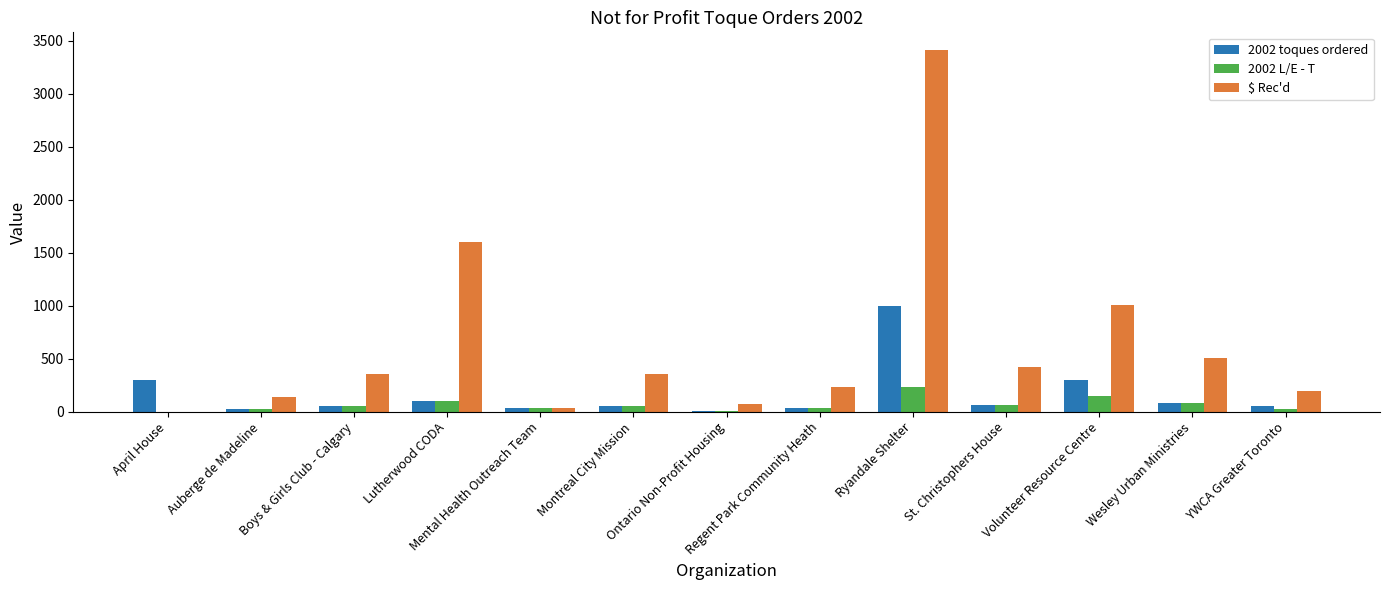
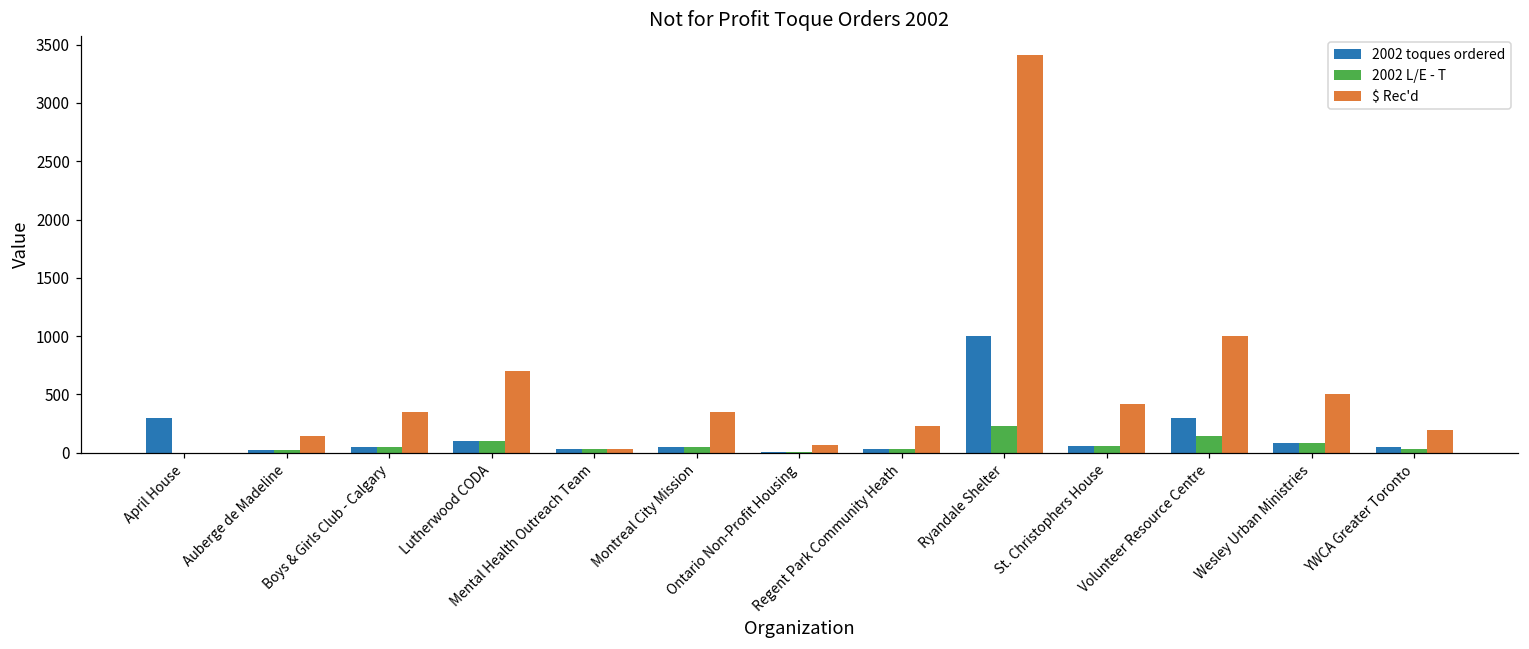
  {
    "2002 toques ordered": {
      "April House": 300,
      "Boys & Girls Club - Calgary": 50,
      "Lutherwood CODA": 100,
      "Mental Health Outreach Team": 30,
      "Montreal City Mission": 50,
      "Regent Park Community Heath": 30,
      "Ryandale Shelter": 1000,
      "St. Christophers House": 60,
      "Volunteer Resource Centre": 300,
      "Wesley Urban Ministries": 90,
      "YWCA Greater Toronto": 50
    },
    "2002 L/E - T": {
      "April House": 0,
      "Boys & Girls Club - Calgary": 50,
      "Lutherwood CODA": 100,
      "Mental Health Outreach Team": 30,
      "Montreal City Mission": 50,
      "Regent Park Community Heath": 30,
      "Ryandale Shelter": 230,
      "St. Christophers House": 60,
      "Volunteer Resource Centre": 140,
      "Wesley Urban Ministries": 90,
      "YWCA Greater Toronto": 30
    },
    "$ Rec'd": {
      "April House": 0,
      "Auberge de Madeline": 140,
      "Boys & Girls Club - Calgary": 350,
-     "Lutherwood CODA": 1600,
+     "Lutherwood CODA": 700,
      "Mental Health Outreach Team": 40,
      "Montreal City Mission": 350,
      "Ontario Non-Profit Housing": 70,
      "Regent Park Community Heath": 230,
      "Ryandale Shelter": 3410,
      "St. Christophers House": 420,
      "Volunteer Resource Centre": 1000,
      "Wesley Urban Ministries": 510,
      "YWCA Greater Toronto": 200
    }
  }
